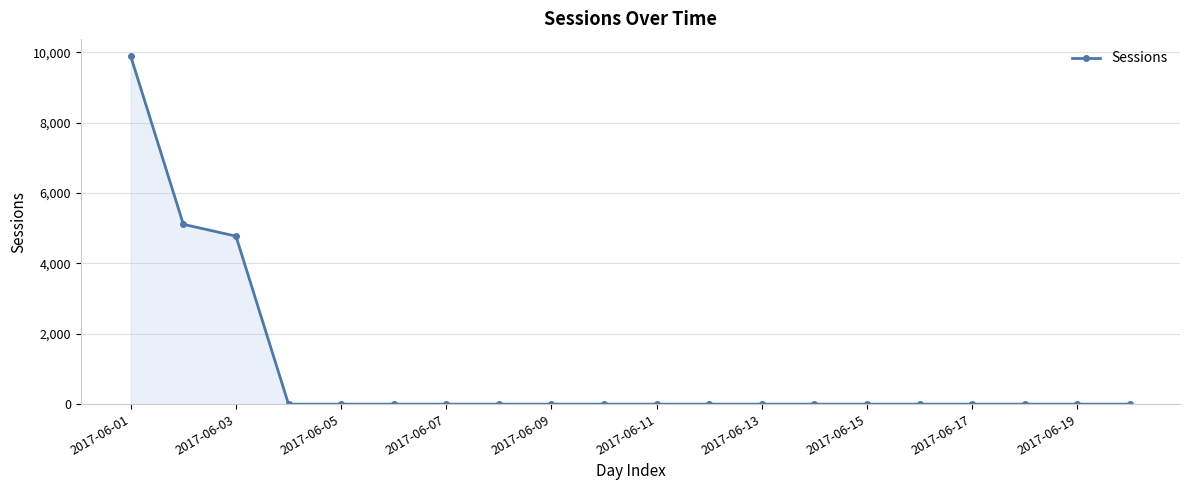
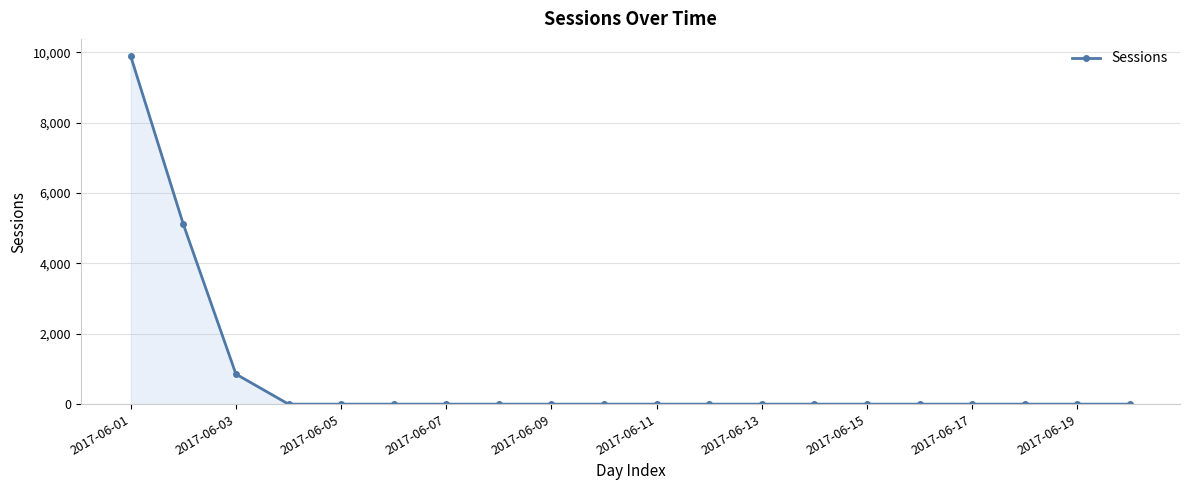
  {
    "2017-06-01": "9,900",
-   "2017-06-03": "4,800",
+   "2017-06-03": "900",
    "2017-06-05": "0",
    "2017-06-07": "0",
    "2017-06-09": "0",
    "2017-06-11": "0",
    "2017-06-13": "0",
    "2017-06-15": "0",
    "2017-06-17": "0",
    "2017-06-19": "0"
  }
